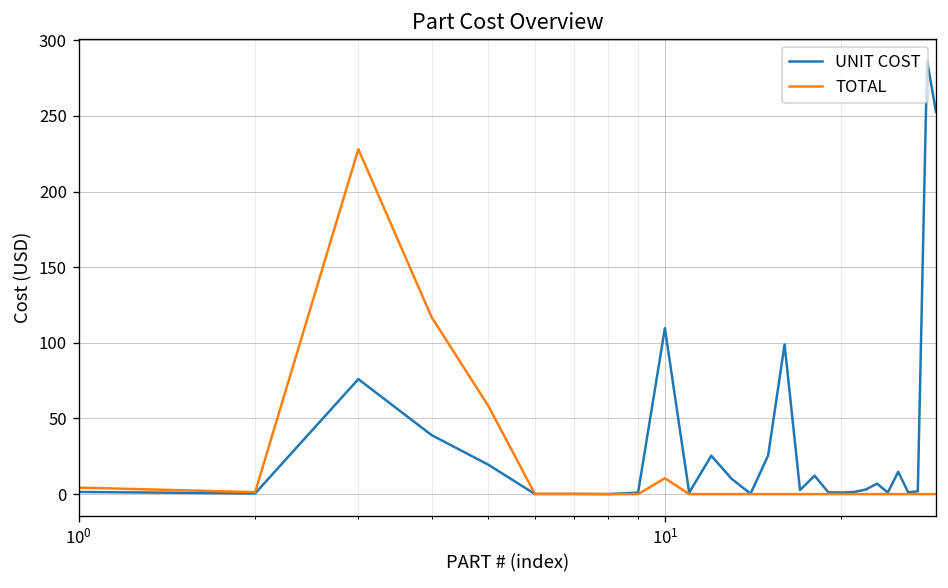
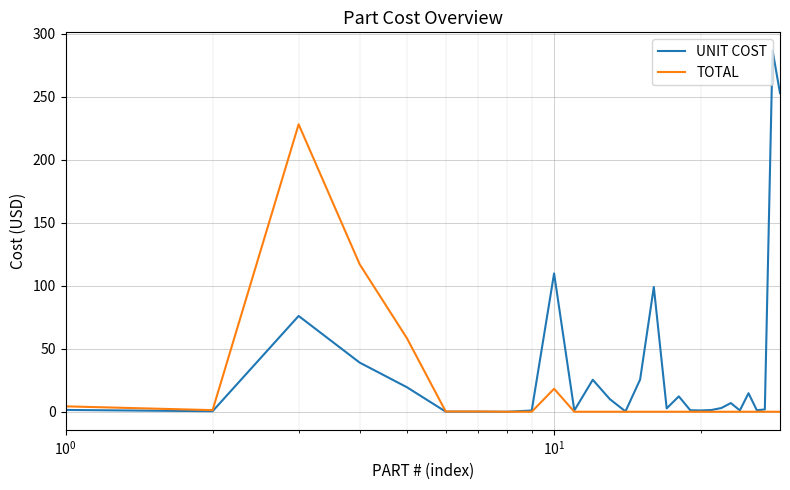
  {
    "UNIT COST": {
      "10^0": 1,
      "10^1": 110
    },
    "TOTAL": {
      "10^0": 4,
-     "10^1": 11
+     "10^1": 18
    }
  }
